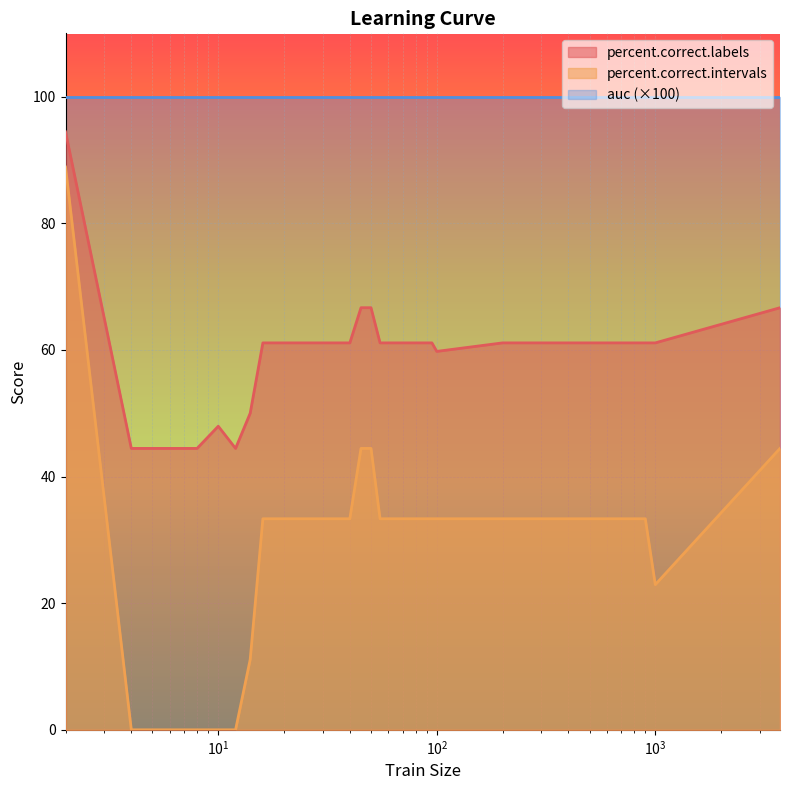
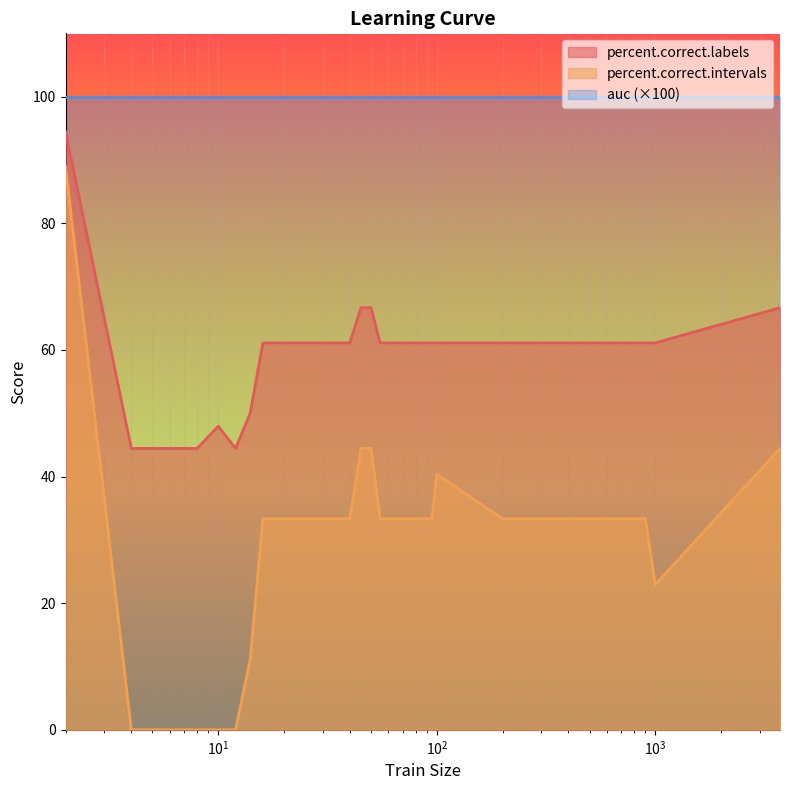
  {
    "percent.correct.labels": {
      "10^1": 48,
-     "10^2": 60,
+     "10^2": 61,
      "10^3": 61
    },
    "percent.correct.intervals": {
      "10^1": 0,
-     "10^2": 33,
+     "10^2": 40,
      "10^3": 23
    },
    "auc (×100)": {
      "10^1": 100,
      "10^2": 100
    }
  }
